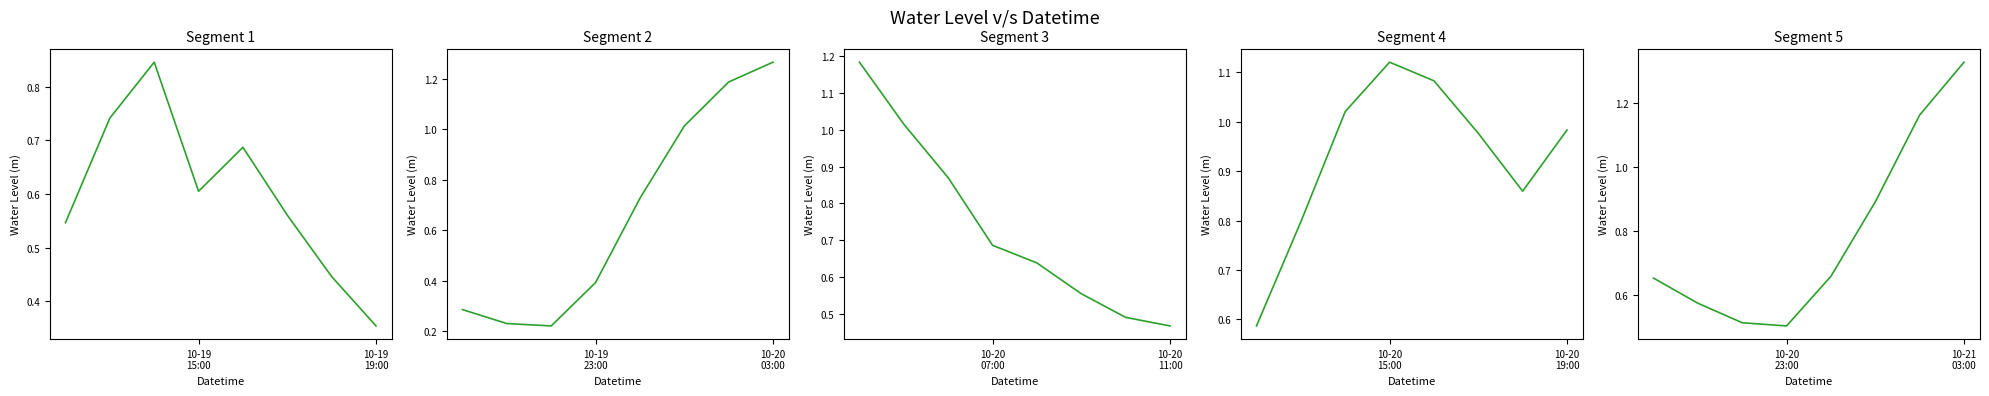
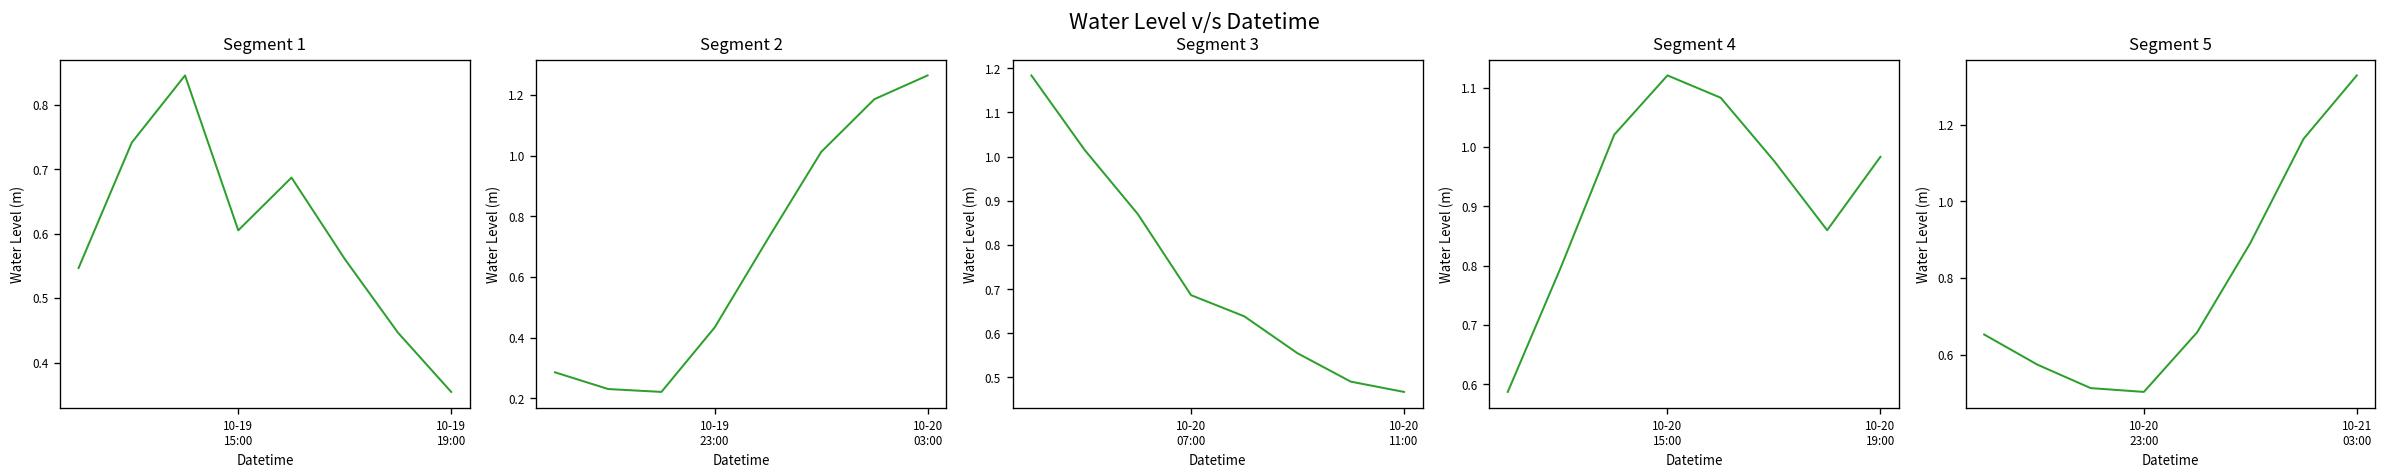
  {
    "Segment 1": {
      "10-19 15:00": 0.61,
      "10-19 19:00": 0.35
    },
    "Segment 2": {
-     "10-19 23:00": 0.39,
+     "10-19 23:00": 0.43,
      "10-20 03:00": 1.26
    },
    "Segment 3": {
      "10-20 07:00": 0.69,
      "10-20 11:00": 0.47
    },
    "Segment 4": {
      "10-20 15:00": 1.12,
      "10-20 19:00": 0.98
    },
    "Segment 5": {
      "10-20 23:00": 0.50,
      "10-21 03:00": 1.33
    }
  }
